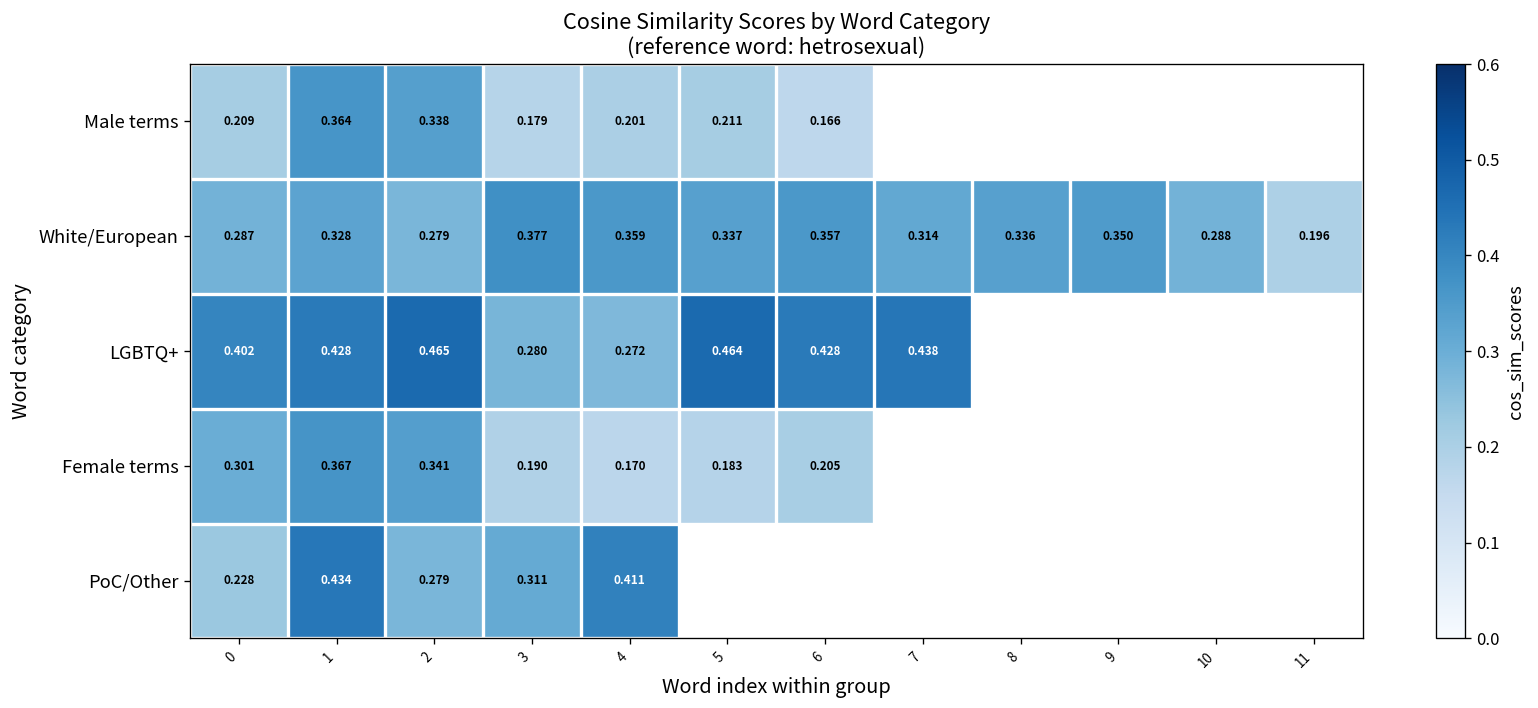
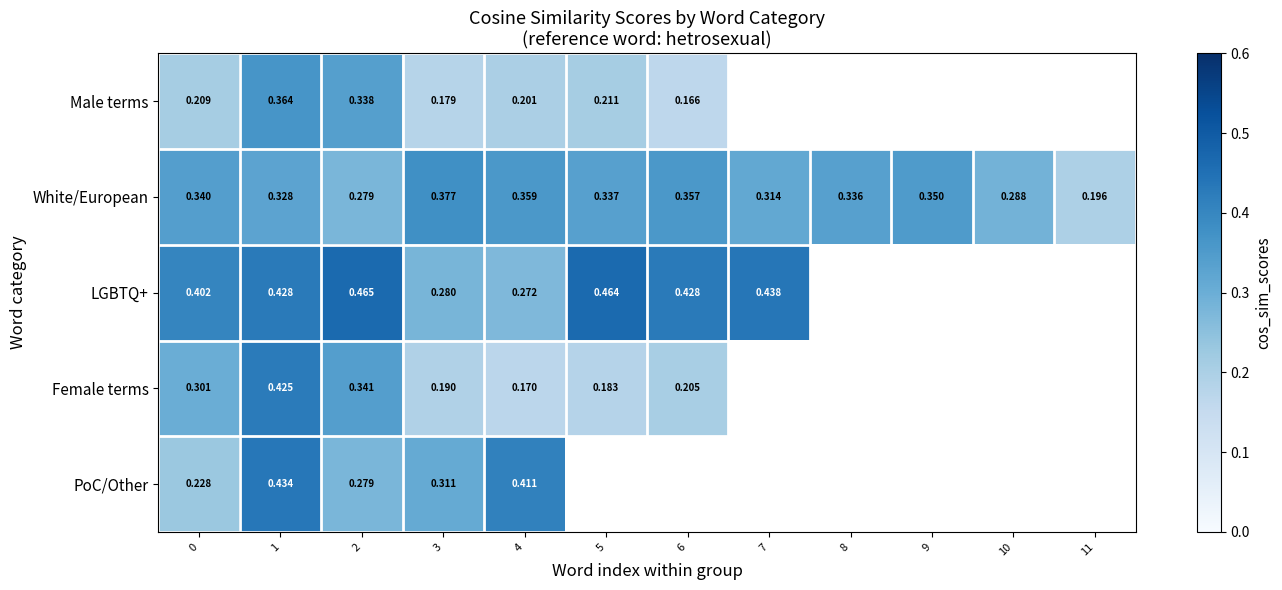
  {
    "Male terms": {
      "0": 0.209,
      "1": 0.364,
      "2": 0.338,
      "3": 0.179,
      "4": 0.201,
      "5": 0.211,
      "6": 0.166
    },
    "White/European": {
-     "0": 0.287,
+     "0": 0.340,
      "1": 0.328,
      "2": 0.279,
      "3": 0.377,
      "4": 0.359,
      "5": 0.337,
      "6": 0.357,
      "7": 0.314,
      "8": 0.336,
      "9": 0.350,
      "10": 0.288,
      "11": 0.196
    },
    "LGBTQ+": {
      "0": 0.402,
      "1": 0.428,
      "2": 0.465,
      "3": 0.280,
      "4": 0.272,
      "5": 0.464,
      "6": 0.428,
      "7": 0.438
    },
    "Female terms": {
      "0": 0.301,
-     "1": 0.367,
+     "1": 0.425,
      "2": 0.341,
      "3": 0.190,
      "4": 0.170,
      "5": 0.183,
      "6": 0.205
    },
    "PoC/Other": {
      "0": 0.228,
      "1": 0.434,
      "2": 0.279,
      "3": 0.311,
      "4": 0.411
    }
  }
